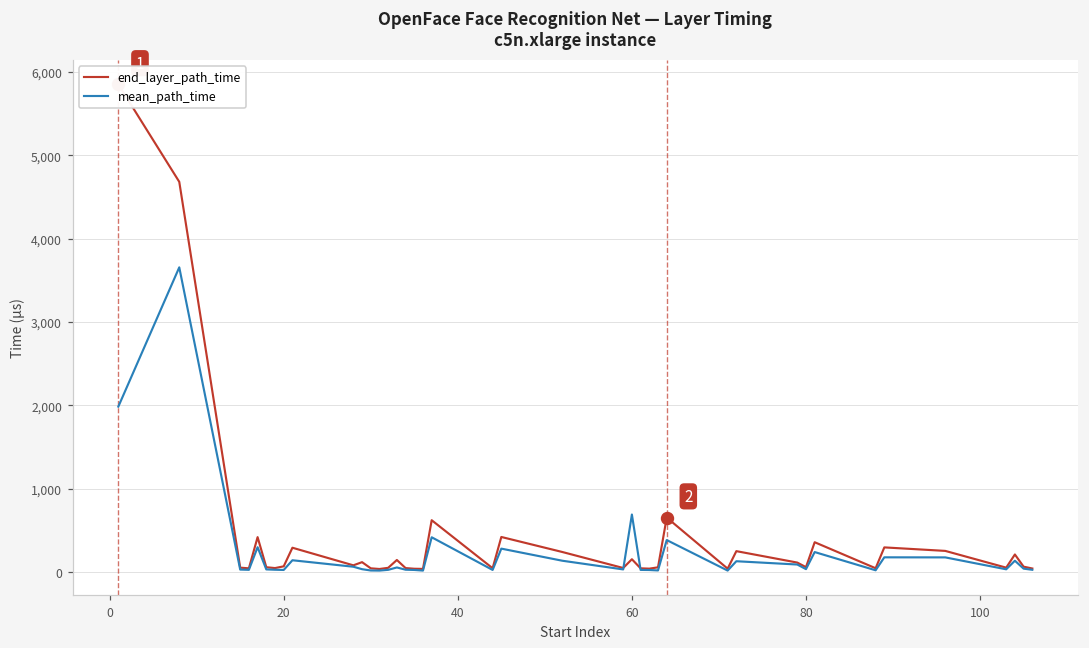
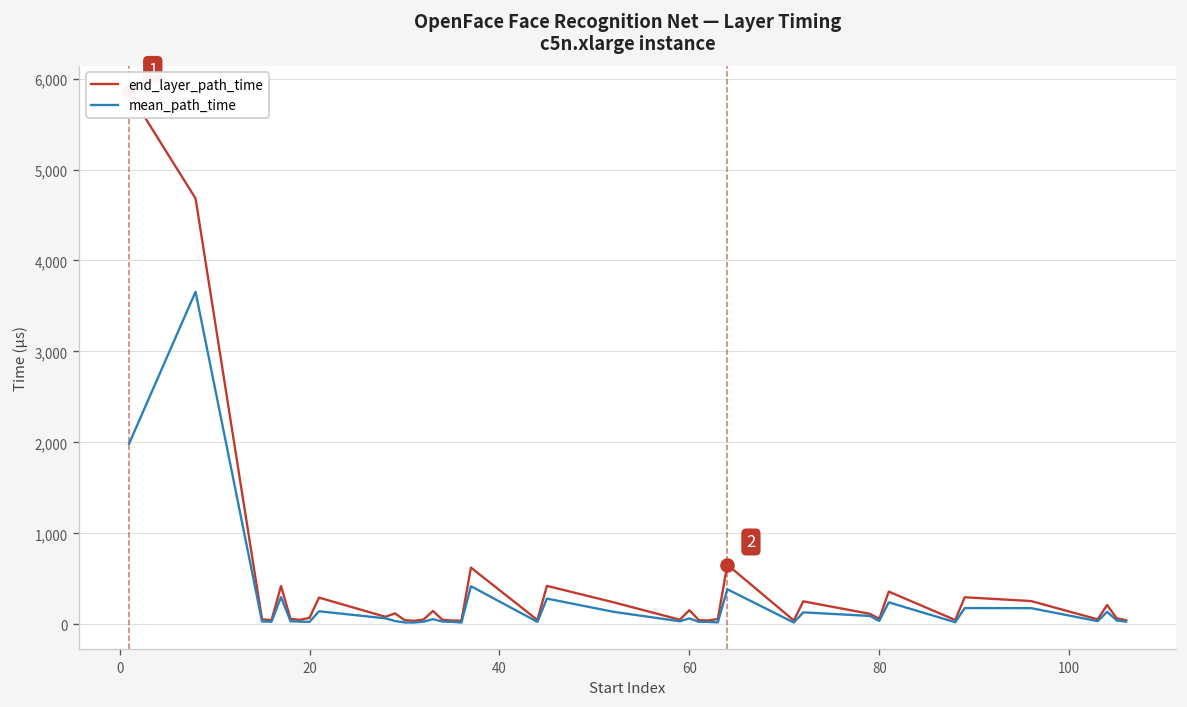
  {
    "mean_path_time": {
      "20": 0,
-     "60": 700
+     "60": 100
    }
  }
